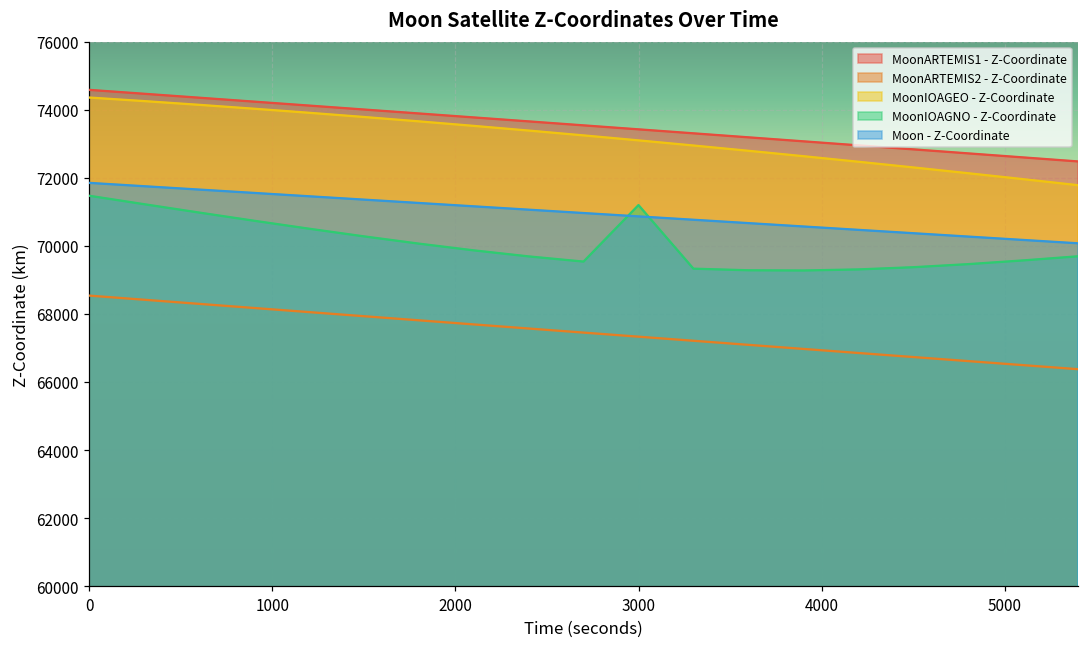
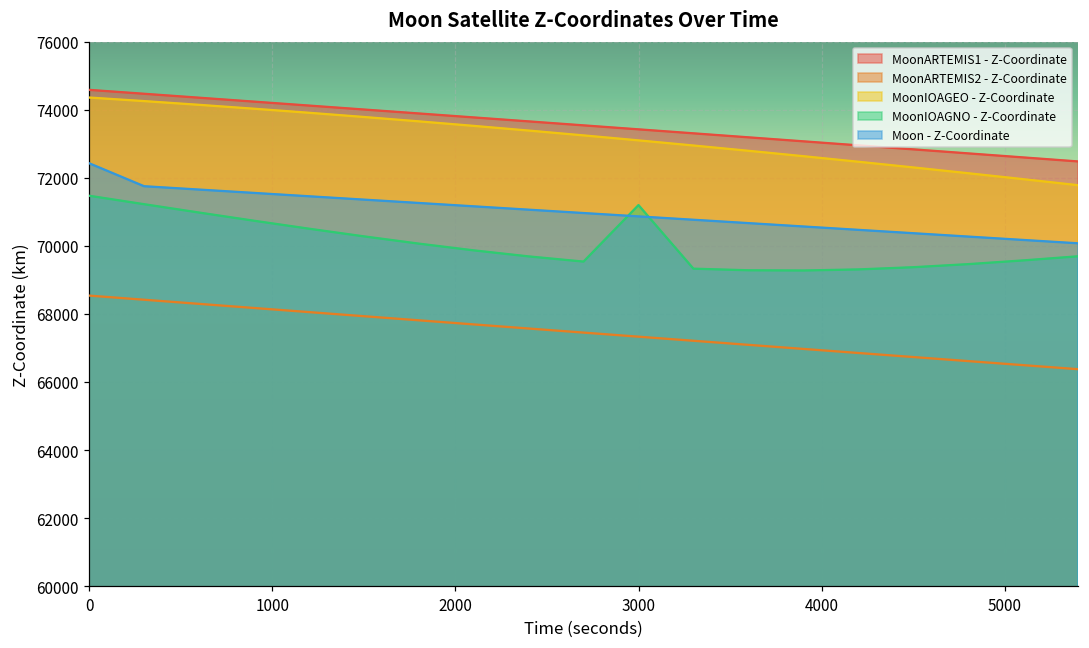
  {
    "MoonIOAGNO - Z-Coordinate": {
      "0": 71500,
      "3000": 71200
    },
    "Moon - Z-Coordinate": {
-     "0": 71900,
+     "0": 72400,
      "3000": 70900
    }
  }
